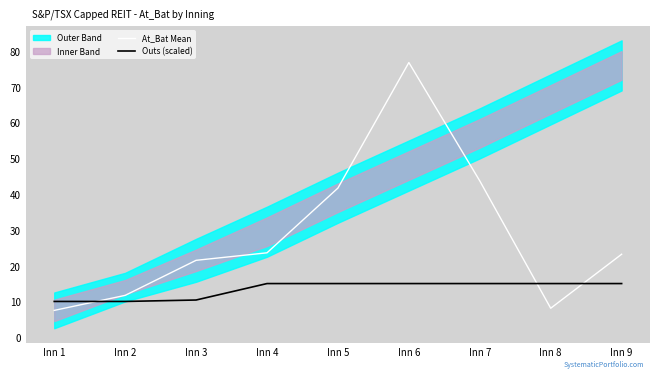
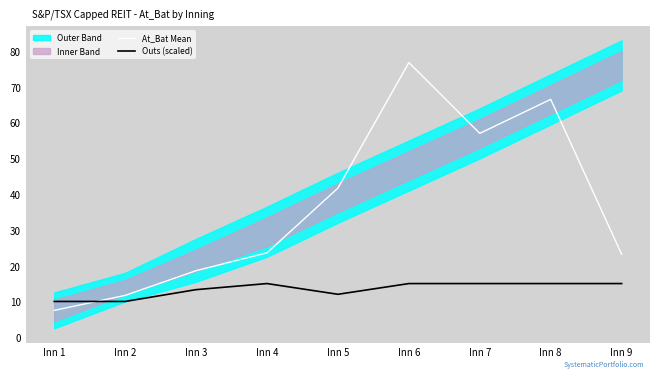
  {
    "At_Bat Mean": {
      "Inn 1": 8,
      "Inn 2": 12,
-     "Inn 3": 22,
+     "Inn 3": 19,
      "Inn 4": 24,
      "Inn 5": 42,
      "Inn 6": 77,
-     "Inn 7": 44,
-     "Inn 8": 8,
+     "Inn 7": 57,
+     "Inn 8": 67,
      "Inn 9": 23
    },
    "Outs (scaled)": {
      "Inn 2": 10,
-     "Inn 3": 10,
+     "Inn 3": 13,
      "Inn 4": 15,
-     "Inn 5": 15,
+     "Inn 5": 12,
      "Inn 6": 15,
      "Inn 7": 15,
      "Inn 8": 15,
      "Inn 9": 15
    }
  }
